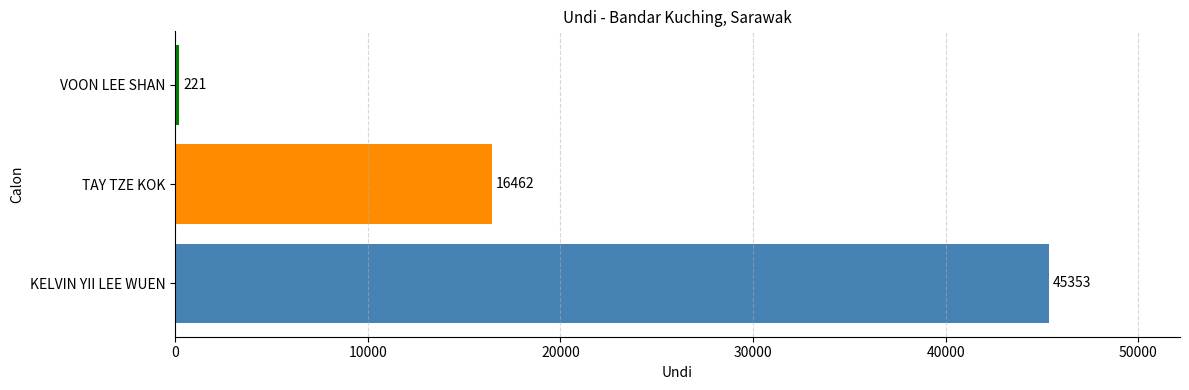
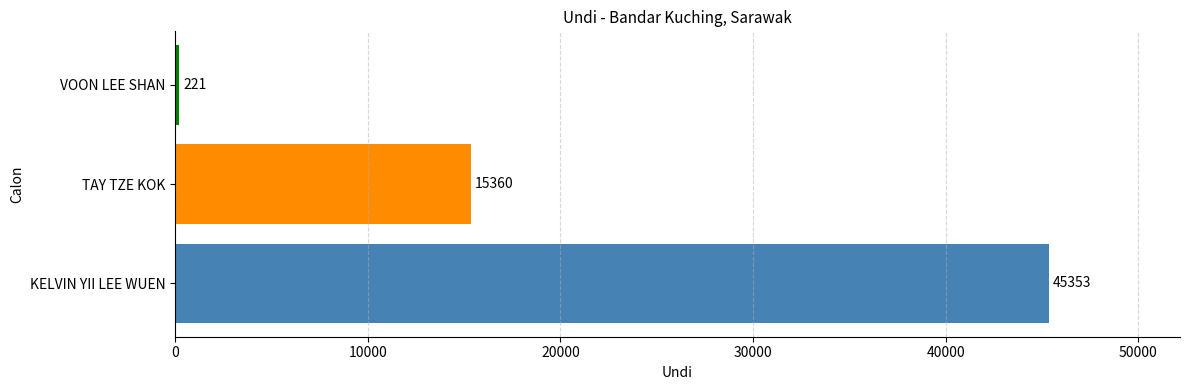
  {
    "VOON LEE SHAN": 221,
-   "TAY TZE KOK": 16462,
+   "TAY TZE KOK": 15360,
    "KELVIN YII LEE WUEN": 45353
  }
